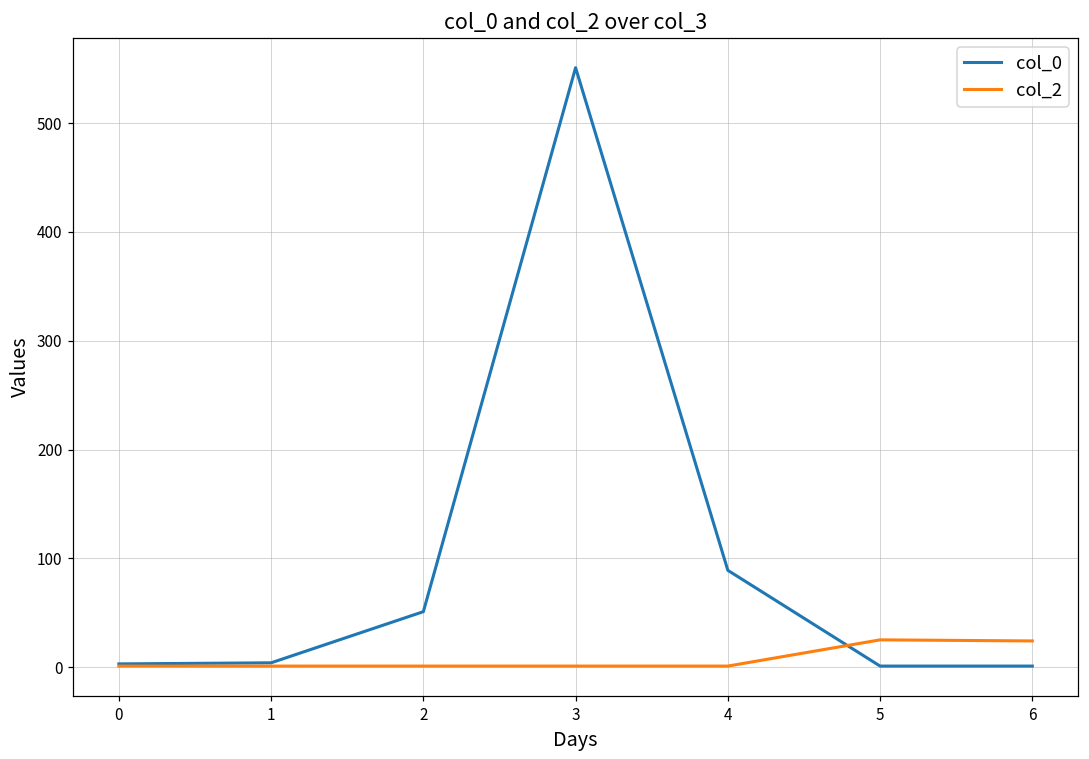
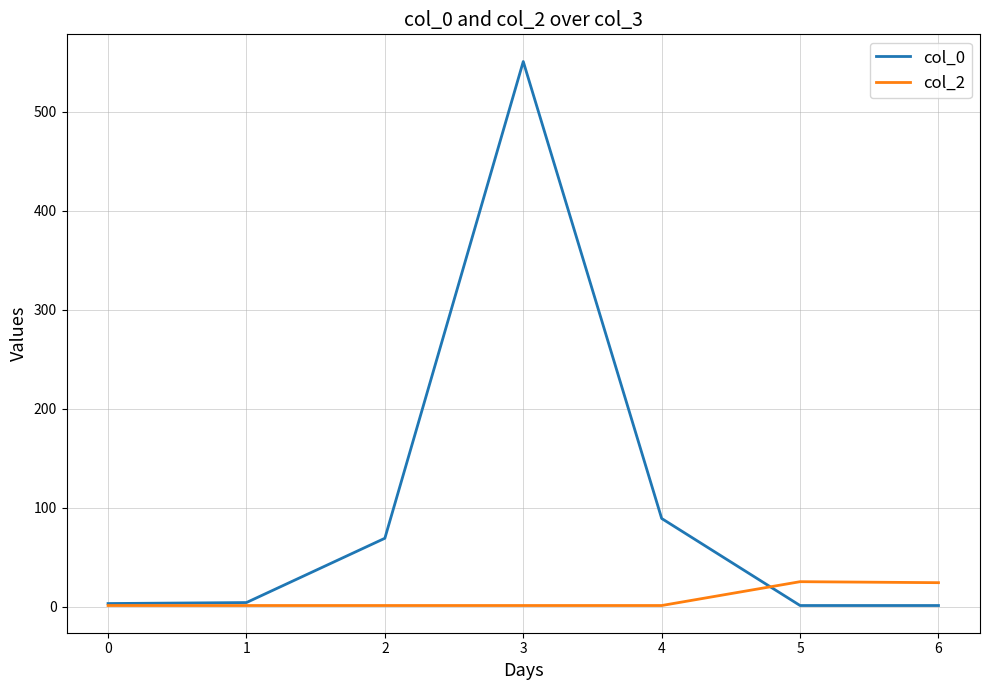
  {
    "col_0": {
      "1": 0,
-     "2": 50,
+     "2": 70,
      "3": 550,
      "4": 90,
      "5": 0,
      "6": 0
    },
    "col_2": {
      "1": 0,
      "2": 0,
      "3": 0,
      "4": 0,
      "5": 30,
      "6": 20
    }
  }
